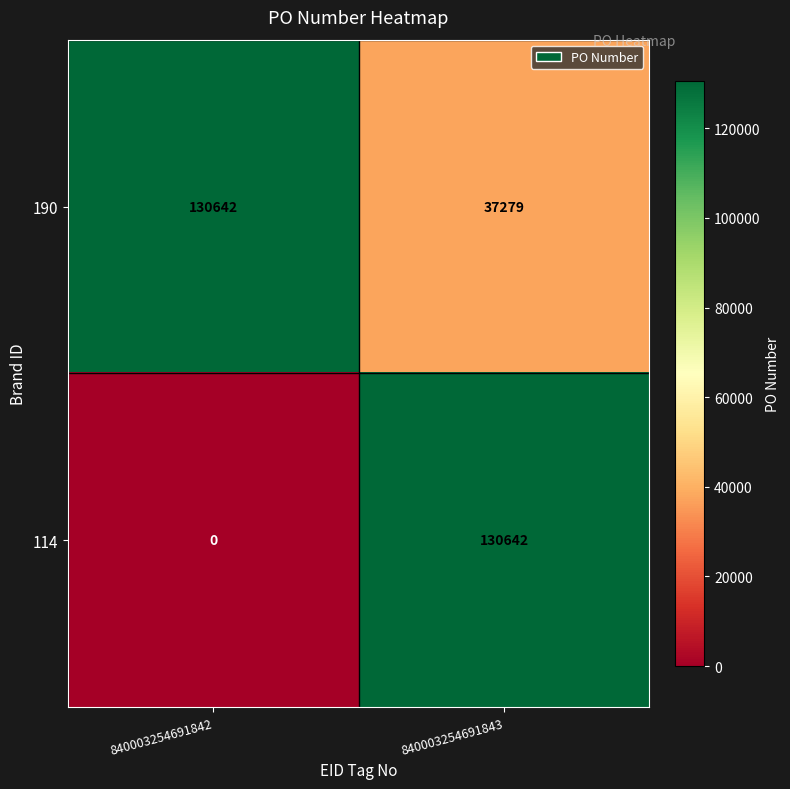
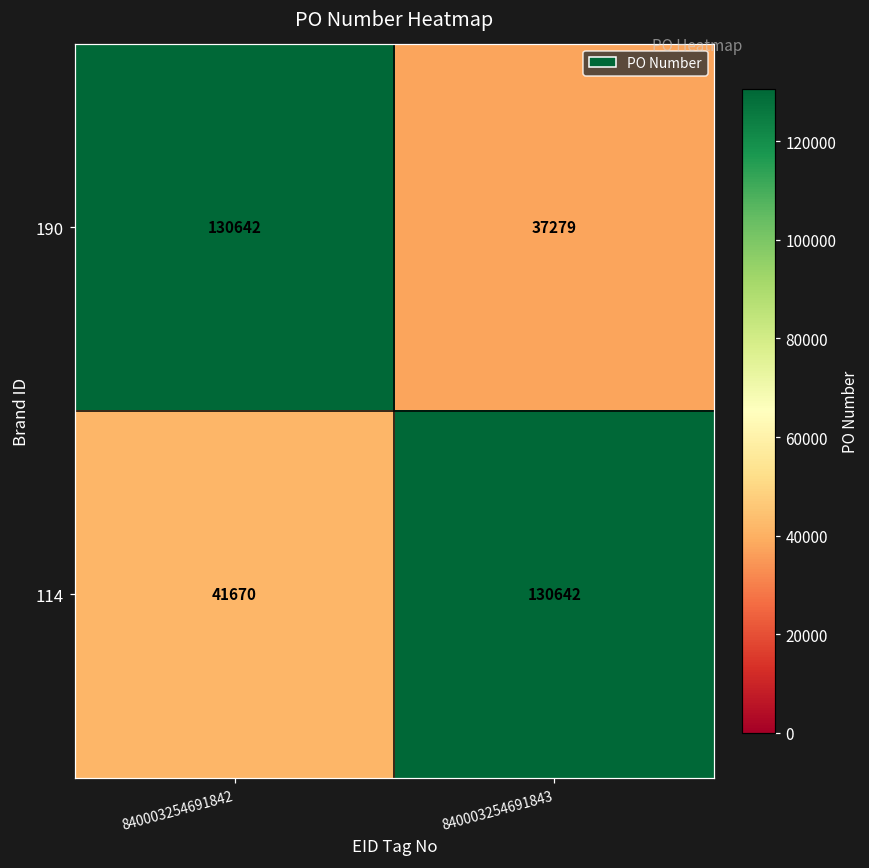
  {
    "190": {
      "840003254691842": 130642,
      "840003254691843": 37279
    },
    "114": {
-     "840003254691842": 0,
+     "840003254691842": 41670,
      "840003254691843": 130642
    }
  }
